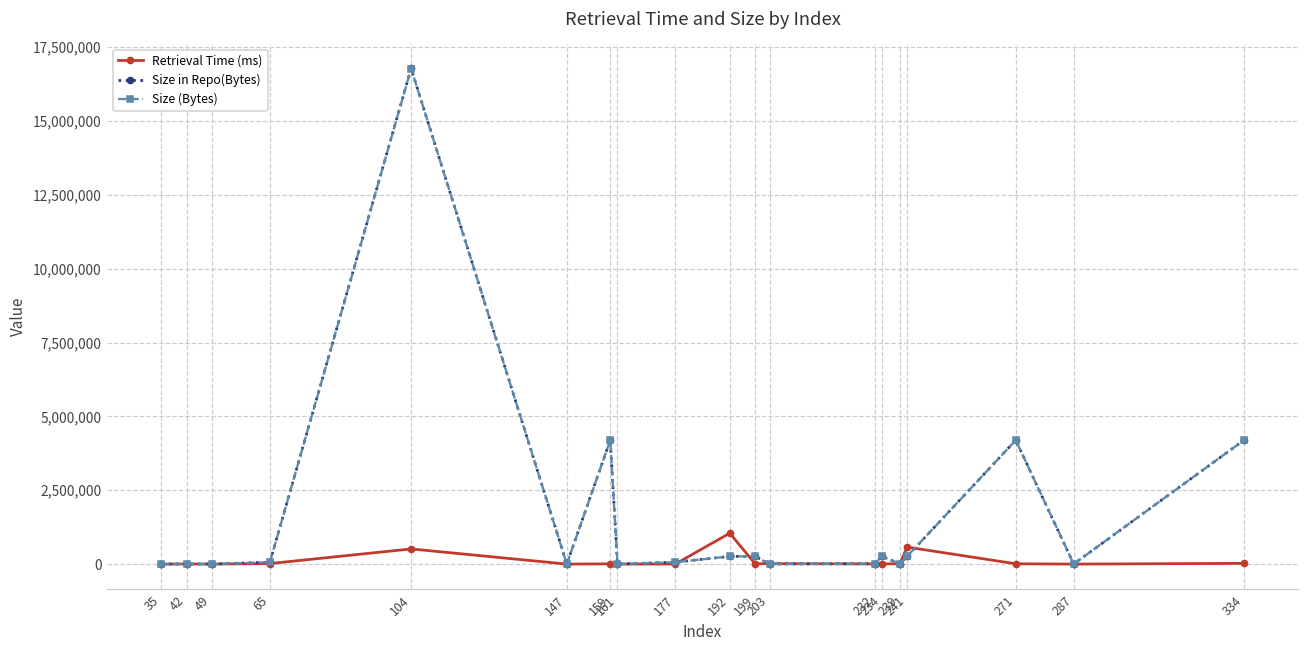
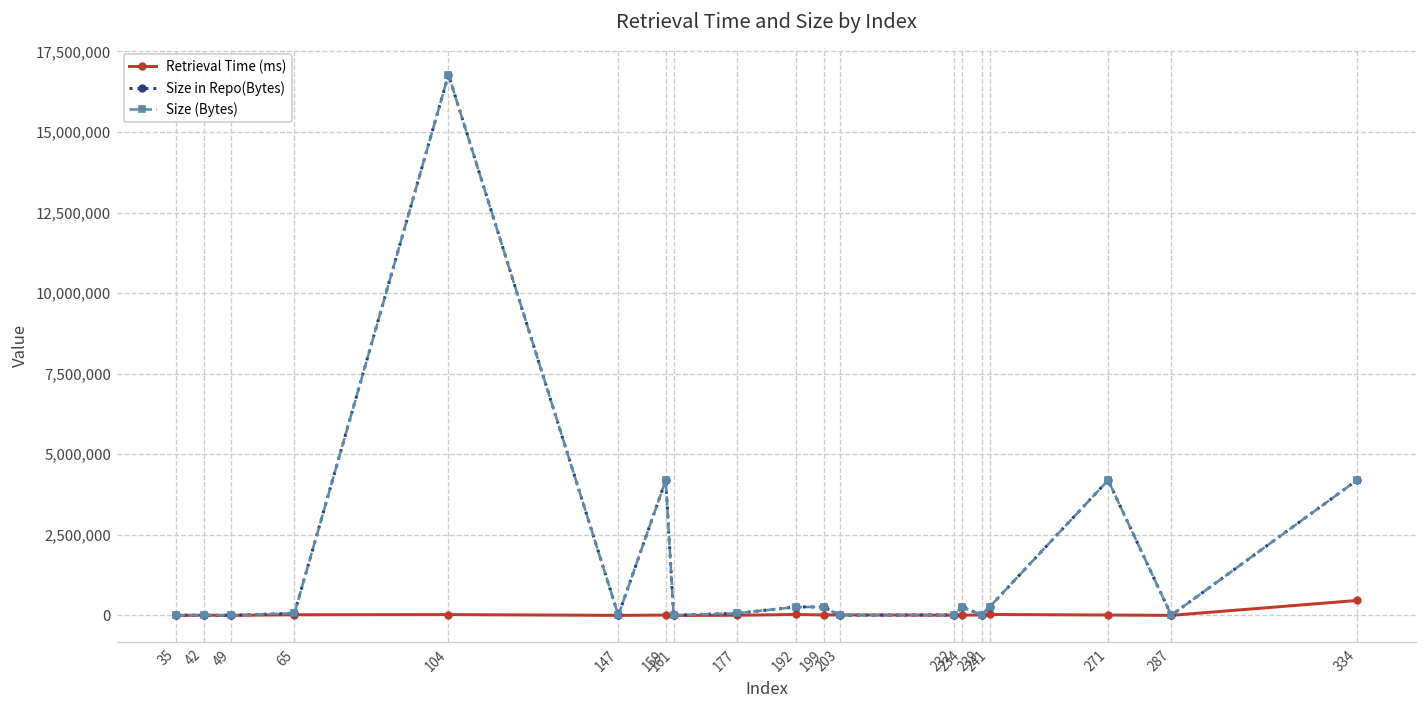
  {
    "Retrieval Time (ms)": {
-     "104": "500,000",
+     "104": "0",
      "159": "0",
-     "192": "1,000,000",
+     "192": "0",
      "199": "0",
      "234": "0",
-     "241": "600,000",
+     "241": "0",
      "271": "0",
-     "334": "0"
+     "334": "500,000"
    },
    "Size (Bytes)": {
      "104": "16,800,000",
      "159": "4,200,000",
      "192": "300,000",
      "199": "300,000",
      "234": "300,000",
      "241": "300,000",
      "271": "4,200,000",
      "334": "4,200,000"
    }
  }
